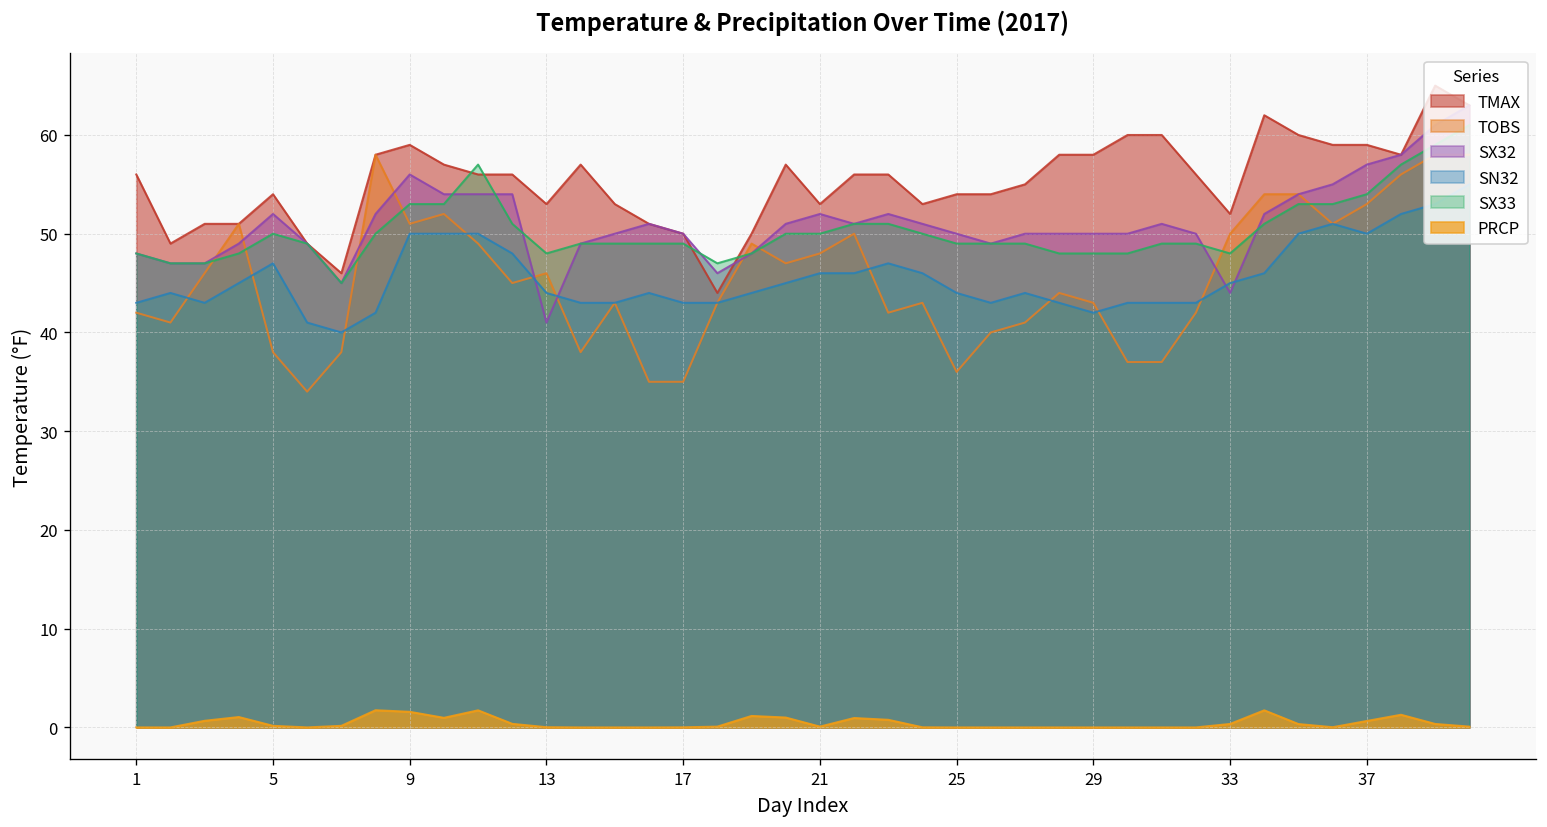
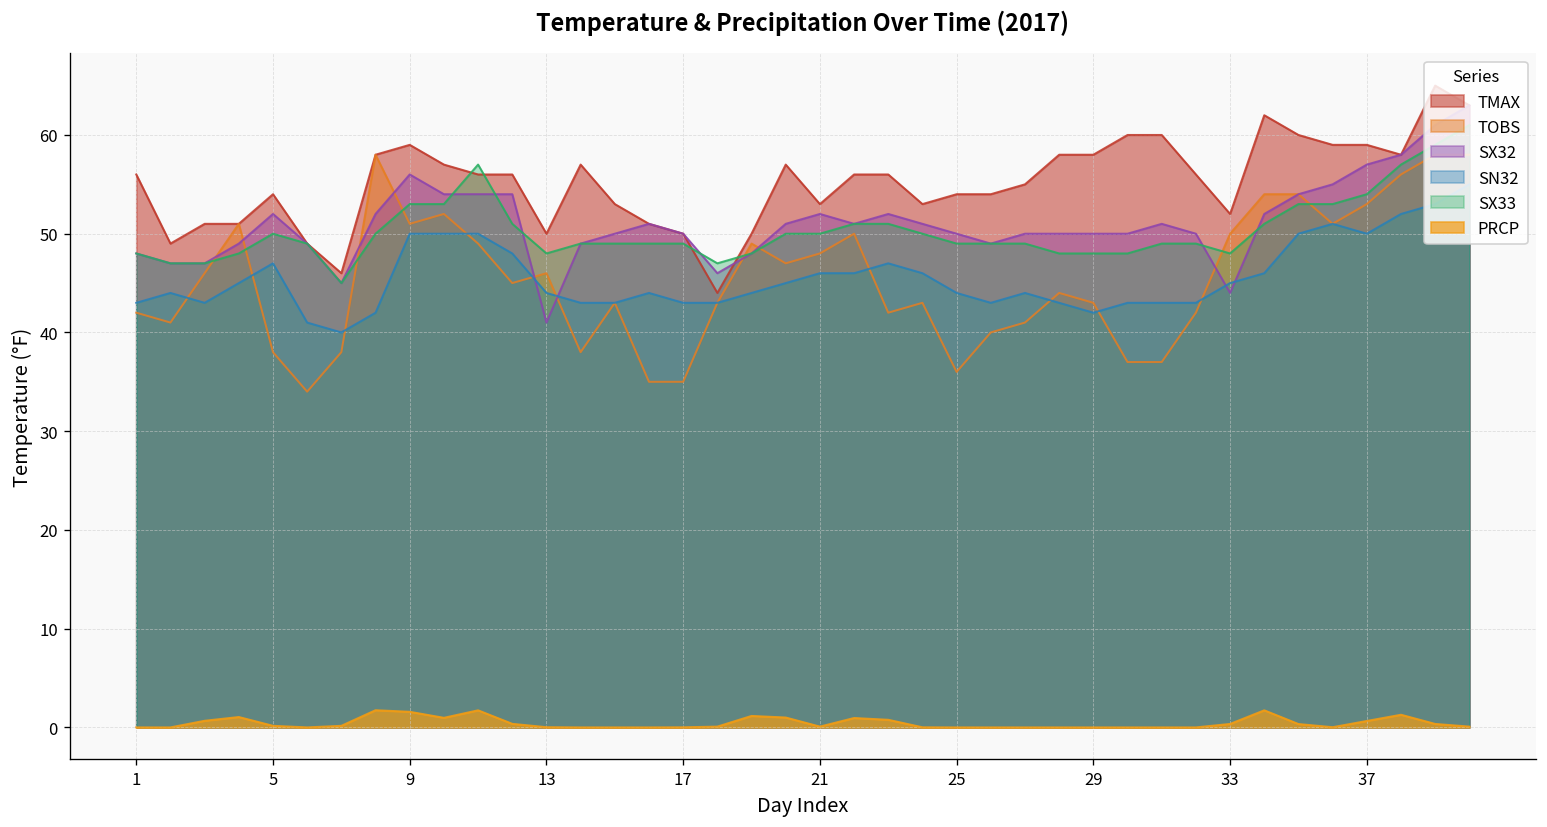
  {
    "TMAX": {
      "1": 56,
      "5": 54,
      "9": 59,
-     "13": 53,
+     "13": 50,
      "21": 53,
      "25": 54,
      "29": 58,
      "33": 52,
      "37": 59
    },
    "SX32": {
      "5": 52,
      "9": 56,
      "13": 41,
      "21": 52,
      "25": 50,
      "29": 50,
      "33": 44,
      "37": 57
    }
  }
